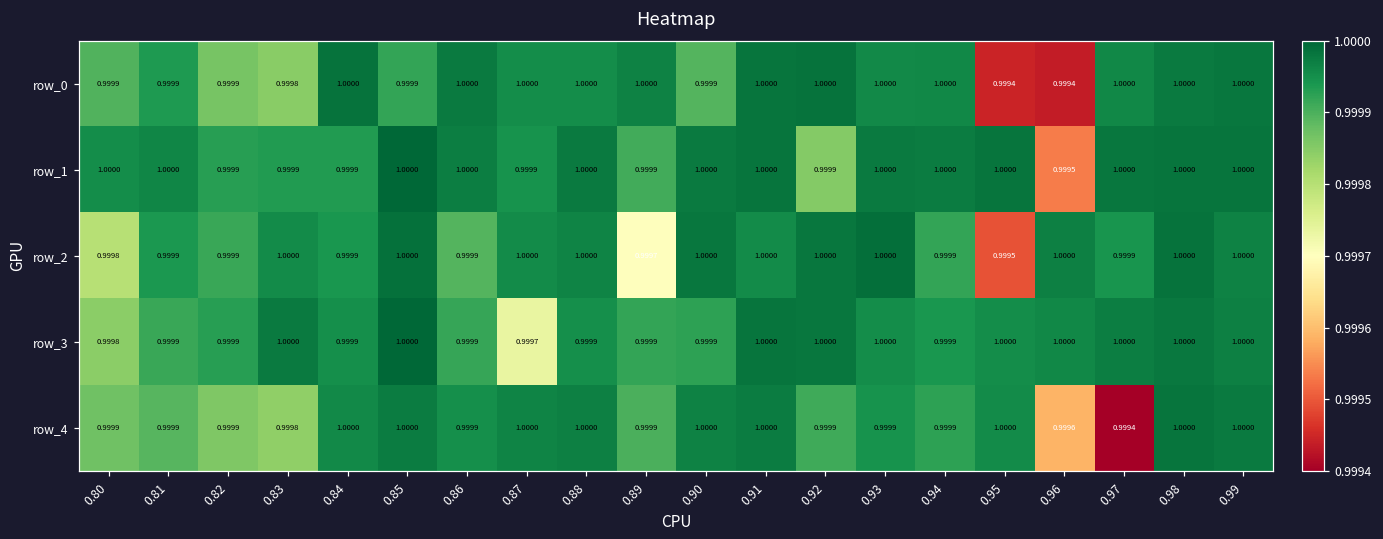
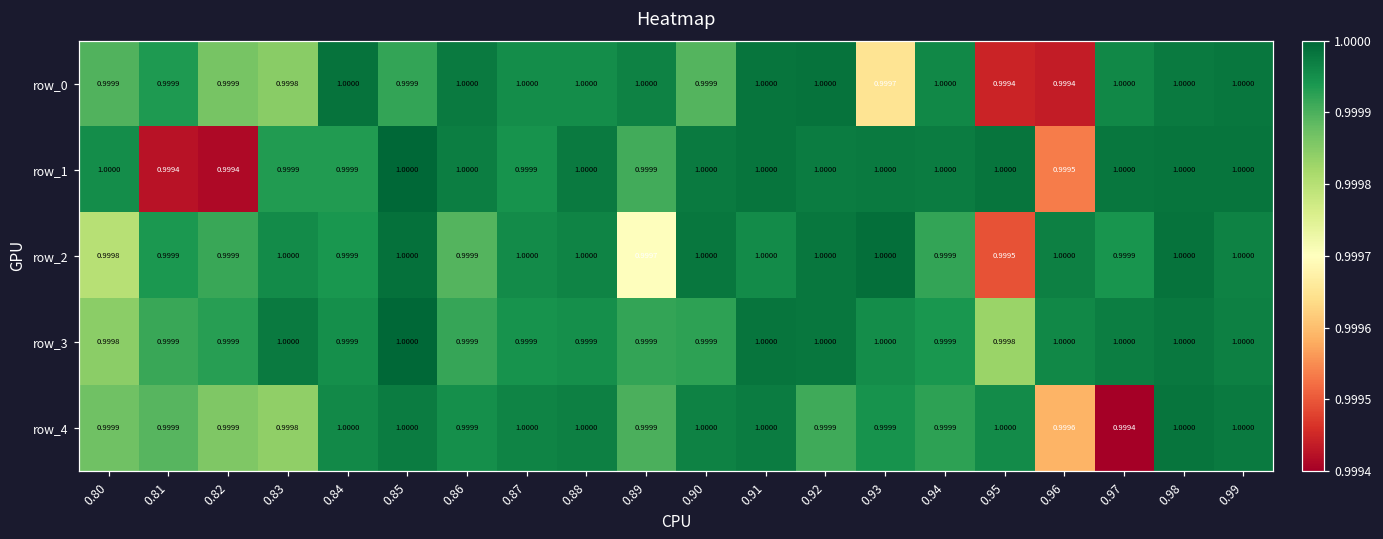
  {
    "row_0": {
      "0.80": 0.9999,
      "0.81": 0.9999,
      "0.82": 0.9999,
      "0.83": 0.9998,
      "0.84": 1.0000,
      "0.85": 0.9999,
      "0.86": 1.0000,
      "0.87": 1.0000,
      "0.88": 1.0000,
      "0.89": 1.0000,
      "0.90": 0.9999,
      "0.91": 1.0000,
      "0.92": 1.0000,
-     "0.93": 1.0000,
+     "0.93": 0.9997,
      "0.94": 1.0000,
      "0.95": 0.9994,
      "0.96": 0.9994,
      "0.97": 1.0000,
      "0.98": 1.0000,
      "0.99": 1.0000
    },
    "row_1": {
      "0.80": 1.0000,
-     "0.81": 1.0000,
-     "0.82": 0.9999,
+     "0.81": 0.9994,
+     "0.82": 0.9994,
      "0.83": 0.9999,
      "0.84": 0.9999,
      "0.85": 1.0000,
      "0.86": 1.0000,
      "0.87": 0.9999,
      "0.88": 1.0000,
      "0.89": 0.9999,
      "0.90": 1.0000,
      "0.91": 1.0000,
-     "0.92": 0.9999,
+     "0.92": 1.0000,
      "0.93": 1.0000,
      "0.94": 1.0000,
      "0.95": 1.0000,
      "0.96": 0.9995,
      "0.97": 1.0000,
      "0.98": 1.0000,
      "0.99": 1.0000
    },
    "row_2": {
      "0.80": 0.9998,
      "0.81": 0.9999,
      "0.82": 0.9999,
      "0.83": 1.0000,
      "0.84": 0.9999,
      "0.85": 1.0000,
      "0.86": 0.9999,
      "0.87": 1.0000,
      "0.88": 1.0000,
      "0.89": 0.9997,
      "0.90": 1.0000,
      "0.91": 1.0000,
      "0.92": 1.0000,
      "0.93": 1.0000,
      "0.94": 0.9999,
      "0.95": 0.9995,
      "0.96": 1.0000,
      "0.97": 0.9999,
      "0.98": 1.0000,
      "0.99": 1.0000
    },
    "row_3": {
      "0.80": 0.9998,
      "0.81": 0.9999,
      "0.82": 0.9999,
      "0.83": 1.0000,
      "0.84": 0.9999,
      "0.85": 1.0000,
      "0.86": 0.9999,
-     "0.87": 0.9997,
+     "0.87": 0.9999,
      "0.88": 0.9999,
      "0.89": 0.9999,
      "0.90": 0.9999,
      "0.91": 1.0000,
      "0.92": 1.0000,
      "0.93": 1.0000,
      "0.94": 0.9999,
-     "0.95": 1.0000,
+     "0.95": 0.9998,
      "0.96": 1.0000,
      "0.97": 1.0000,
      "0.98": 1.0000,
      "0.99": 1.0000
    },
    "row_4": {
      "0.80": 0.9999,
      "0.81": 0.9999,
      "0.82": 0.9999,
      "0.83": 0.9998,
      "0.84": 1.0000,
      "0.85": 1.0000,
      "0.86": 0.9999,
      "0.87": 1.0000,
      "0.88": 1.0000,
      "0.89": 0.9999,
      "0.90": 1.0000,
      "0.91": 1.0000,
      "0.92": 0.9999,
      "0.93": 0.9999,
      "0.94": 0.9999,
      "0.95": 1.0000,
      "0.96": 0.9996,
      "0.97": 0.9994,
      "0.98": 1.0000,
      "0.99": 1.0000
    }
  }
